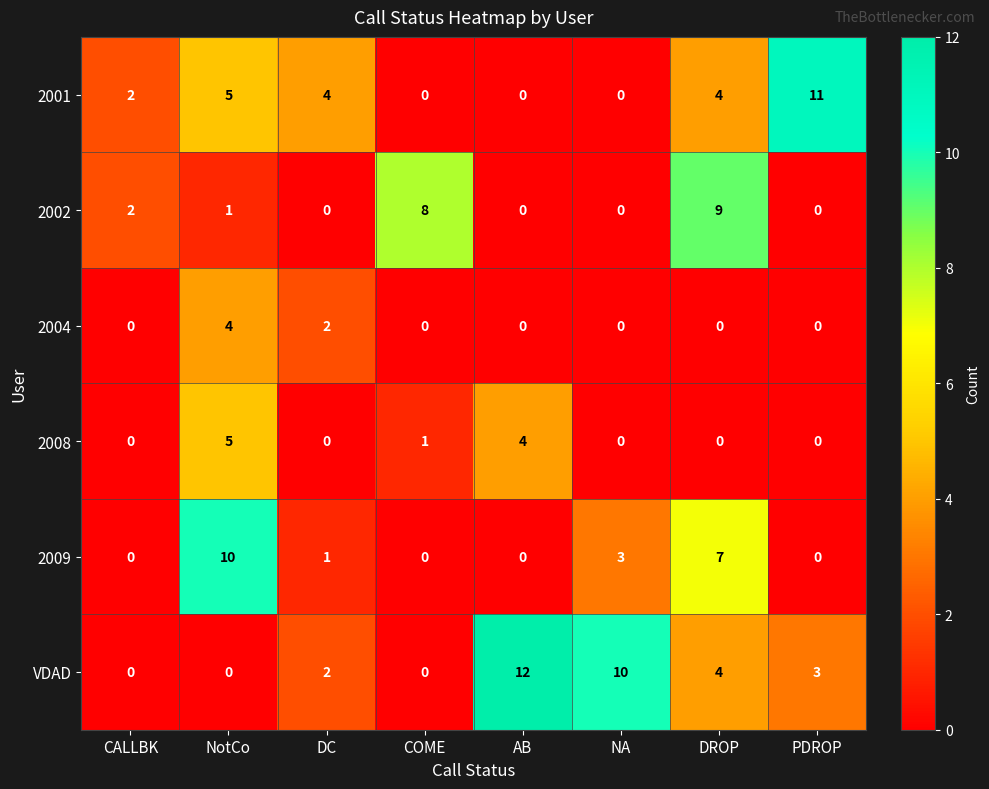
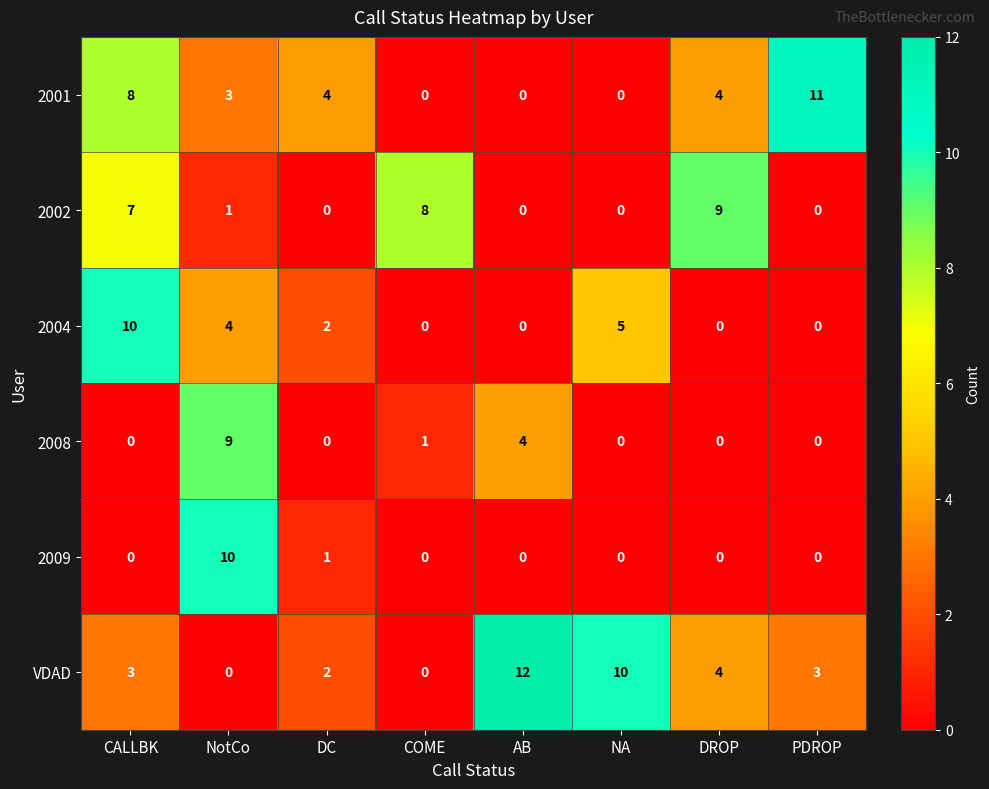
  {
    "2001": {
-     "CALLBK": 2,
-     "NotCo": 5,
+     "CALLBK": 8,
+     "NotCo": 3,
      "DC": 4,
      "COME": 0,
      "AB": 0,
      "NA": 0,
      "DROP": 4,
      "PDROP": 11
    },
    "2002": {
-     "CALLBK": 2,
+     "CALLBK": 7,
      "NotCo": 1,
      "DC": 0,
      "COME": 8,
      "AB": 0,
      "NA": 0,
      "DROP": 9,
      "PDROP": 0
    },
    "2004": {
-     "CALLBK": 0,
+     "CALLBK": 10,
      "NotCo": 4,
      "DC": 2,
      "COME": 0,
      "AB": 0,
-     "NA": 0,
+     "NA": 5,
      "DROP": 0,
      "PDROP": 0
    },
    "2008": {
      "CALLBK": 0,
-     "NotCo": 5,
+     "NotCo": 9,
      "DC": 0,
      "COME": 1,
      "AB": 4,
      "NA": 0,
      "DROP": 0,
      "PDROP": 0
    },
    "2009": {
      "CALLBK": 0,
      "NotCo": 10,
      "DC": 1,
      "COME": 0,
      "AB": 0,
-     "NA": 3,
-     "DROP": 7,
+     "NA": 0,
+     "DROP": 0,
      "PDROP": 0
    },
    "VDAD": {
-     "CALLBK": 0,
+     "CALLBK": 3,
      "NotCo": 0,
      "DC": 2,
      "COME": 0,
      "AB": 12,
      "NA": 10,
      "DROP": 4,
      "PDROP": 3
    }
  }
